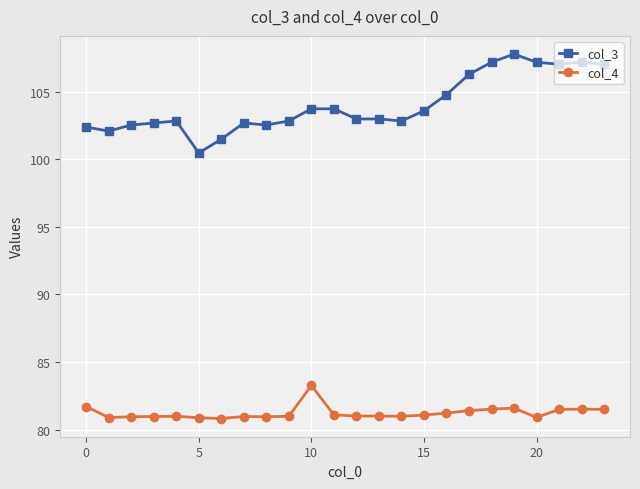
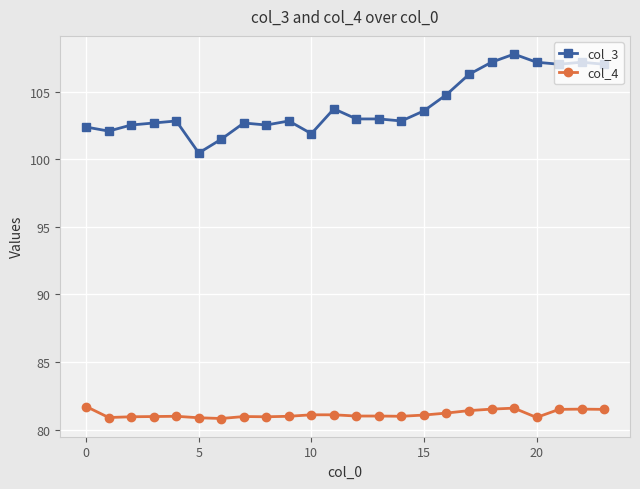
  {
    "col_3": {
      "0": 102.4,
      "5": 100.5,
-     "10": 103.7,
+     "10": 101.9,
      "15": 103.6,
      "20": 107.2
    },
    "col_4": {
      "0": 81.7,
      "5": 80.9,
-     "10": 83.3,
+     "10": 81.1,
      "15": 81.1,
      "20": 80.9
    }
  }
